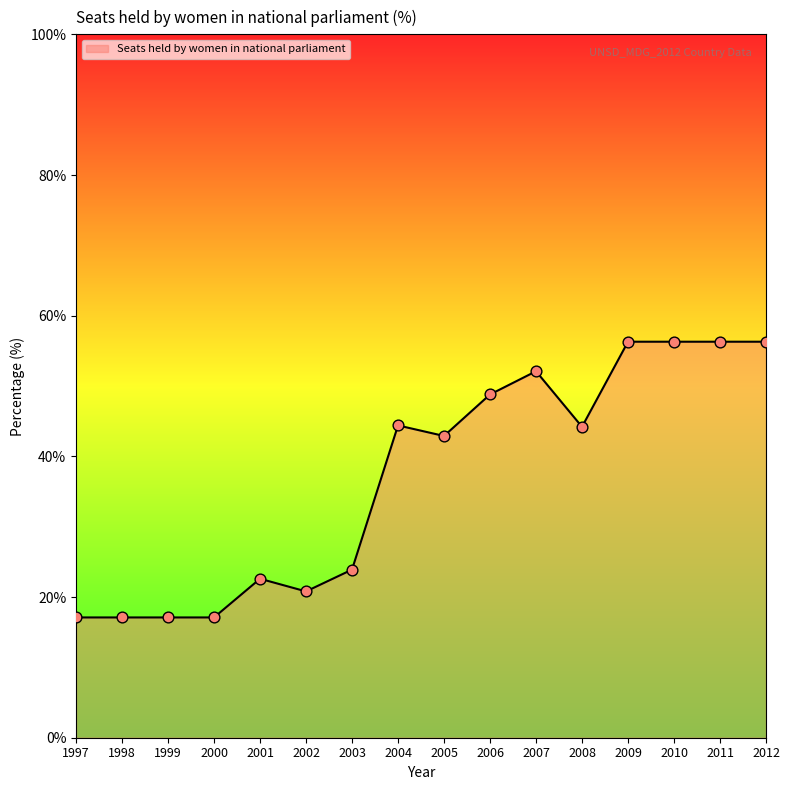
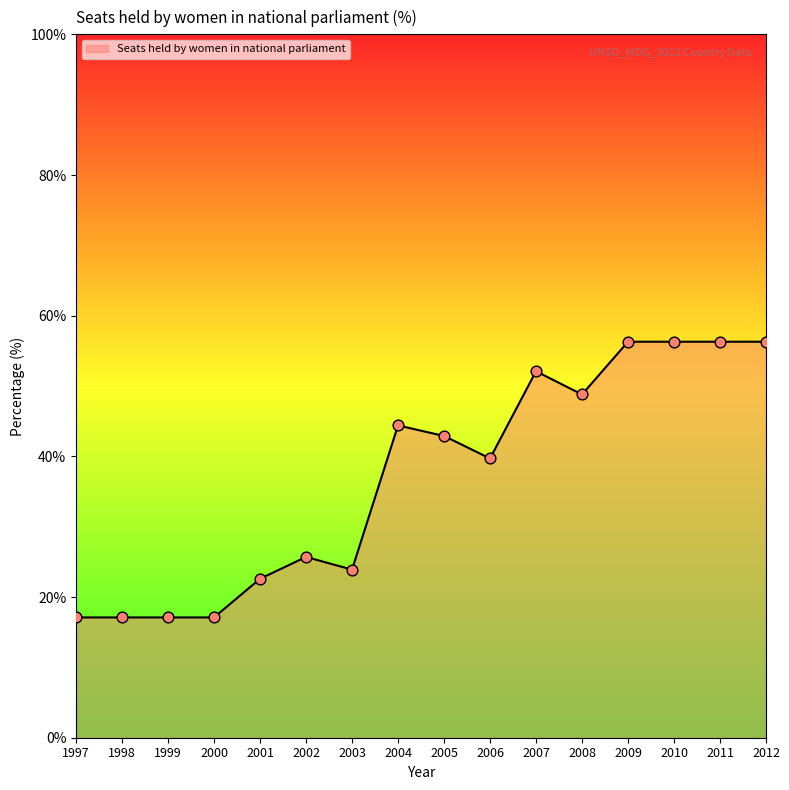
  {
    "1997": "17%",
    "1998": "17%",
    "1999": "17%",
    "2000": "17%",
    "2001": "23%",
-   "2002": "21%",
+   "2002": "26%",
    "2003": "24%",
    "2004": "44%",
    "2005": "43%",
-   "2006": "49%",
+   "2006": "40%",
    "2007": "52%",
-   "2008": "44%",
+   "2008": "49%",
    "2009": "56%",
    "2010": "56%",
    "2011": "56%",
    "2012": "56%"
  }
